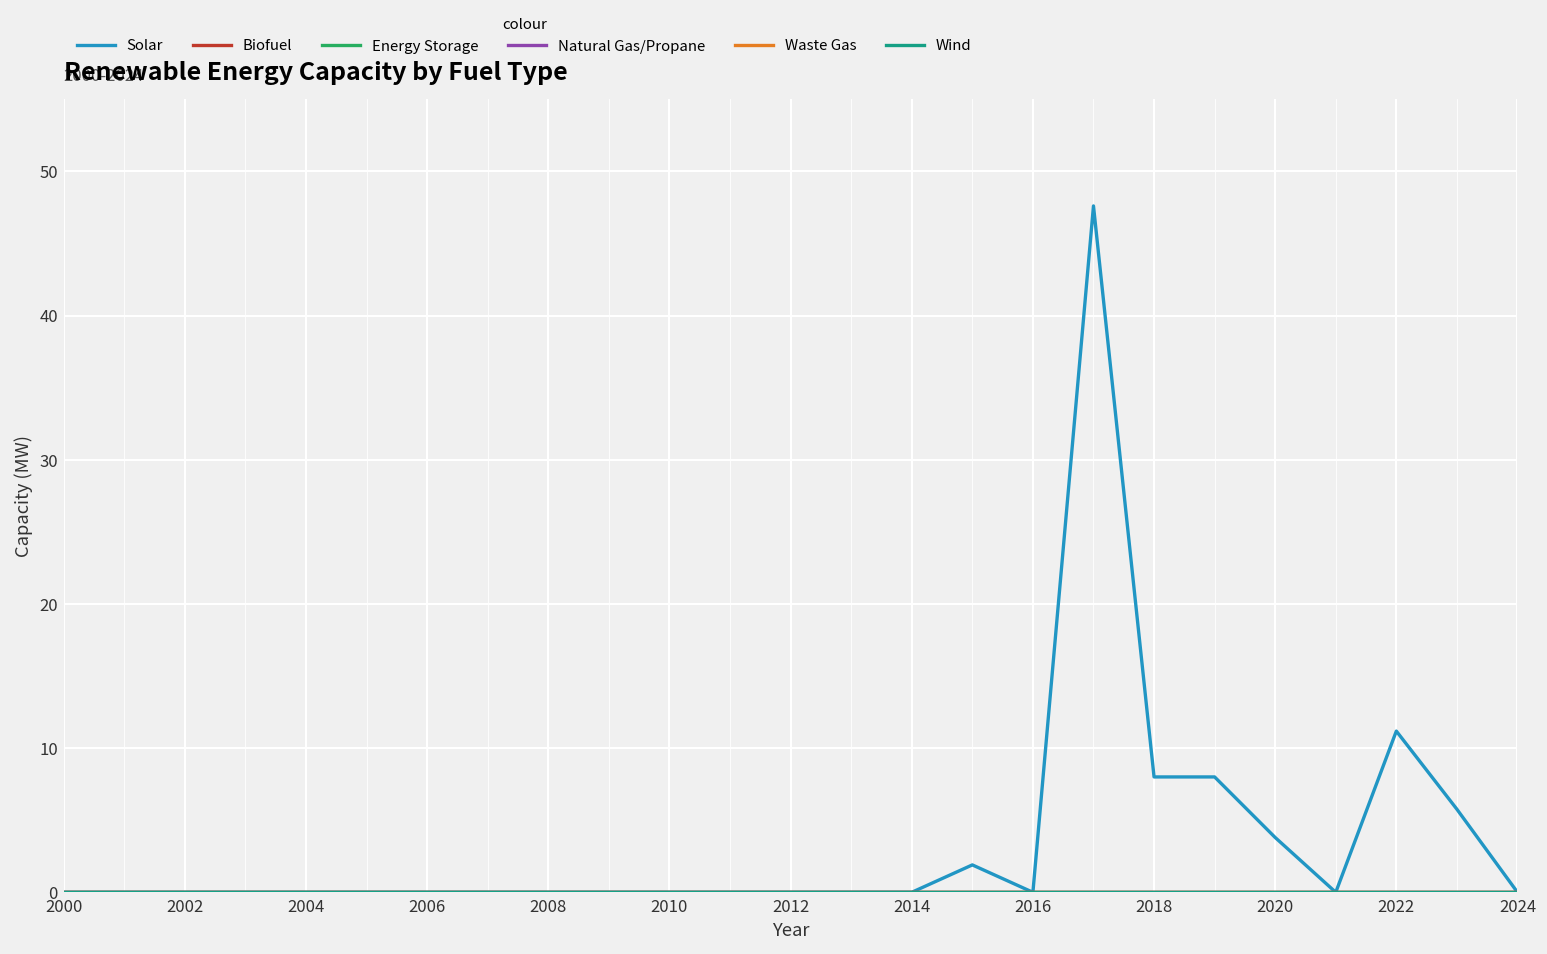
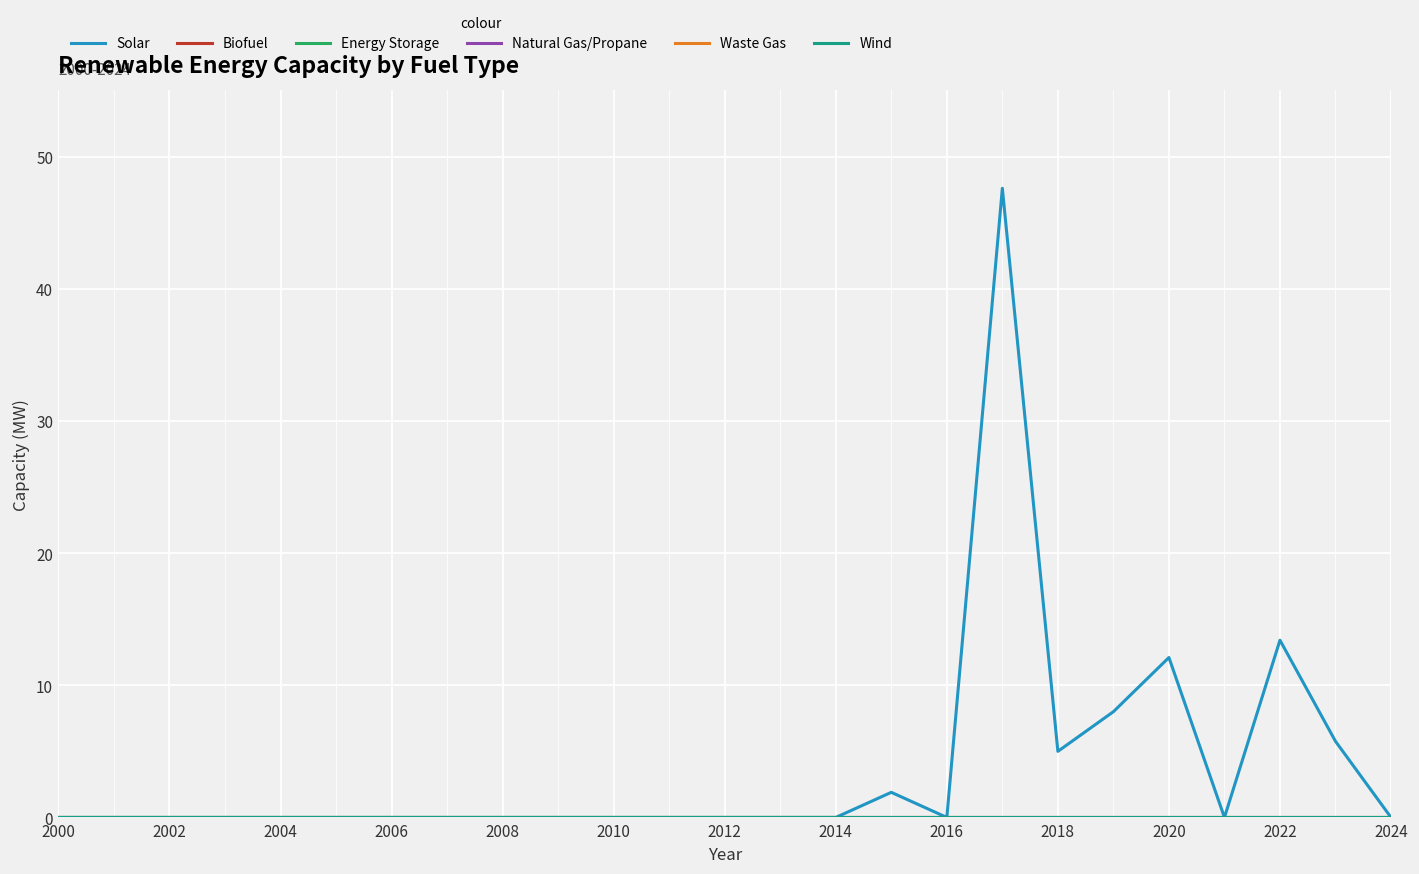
  {
    "Solar": {
-     "2018": 8,
-     "2020": 3.8,
-     "2022": 11.2
+     "2018": 5,
+     "2020": 12.1,
+     "2022": 13.4
    },
    "Wind": {
      "2018": 0.0,
      "2020": 0.0,
      "2022": 0.0
    }
  }
